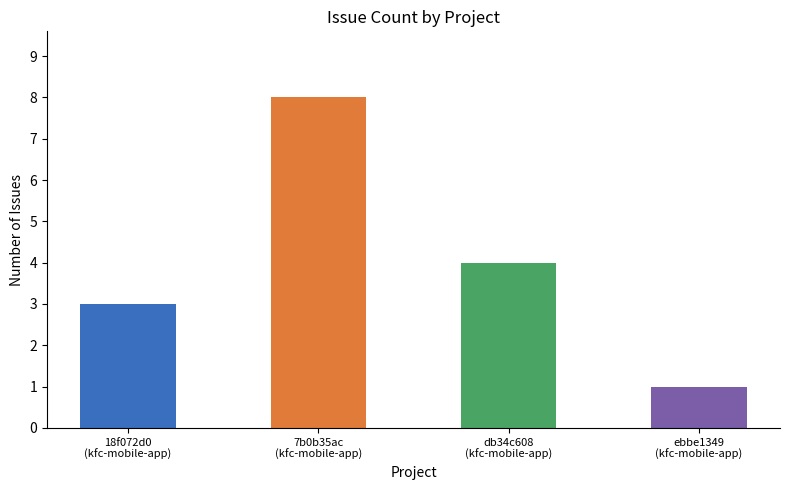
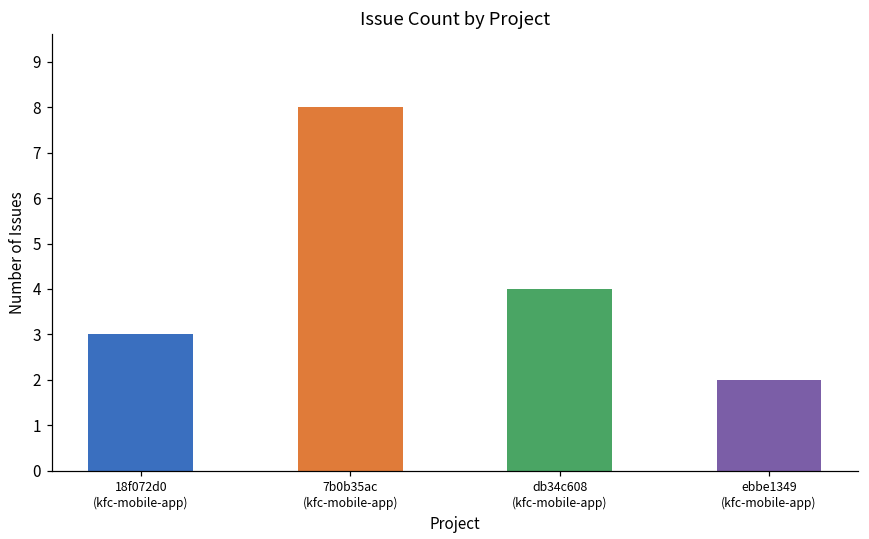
  {
    "18f072d0 (kfc-mobile-app)": 3,
    "7b0b35ac (kfc-mobile-app)": 8,
    "db34c608 (kfc-mobile-app)": 4,
-   "ebbe1349 (kfc-mobile-app)": 1
+   "ebbe1349 (kfc-mobile-app)": 2
  }
